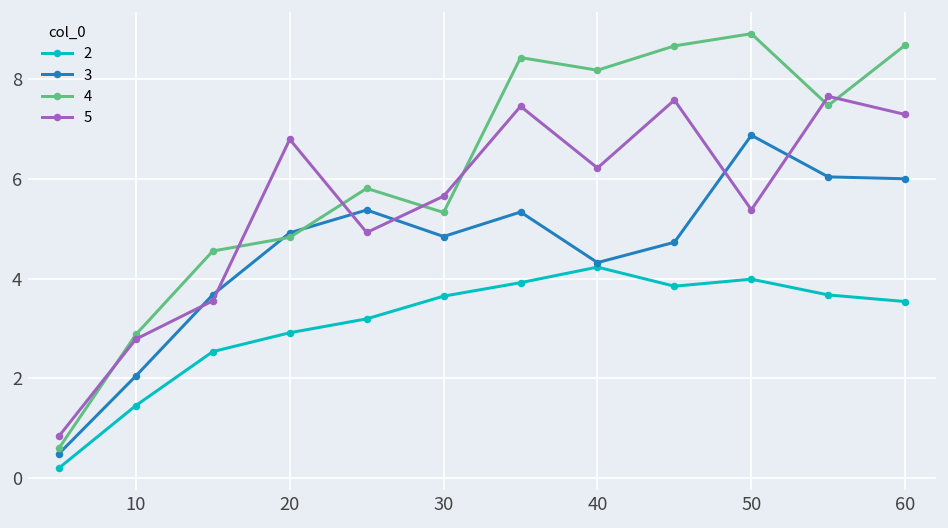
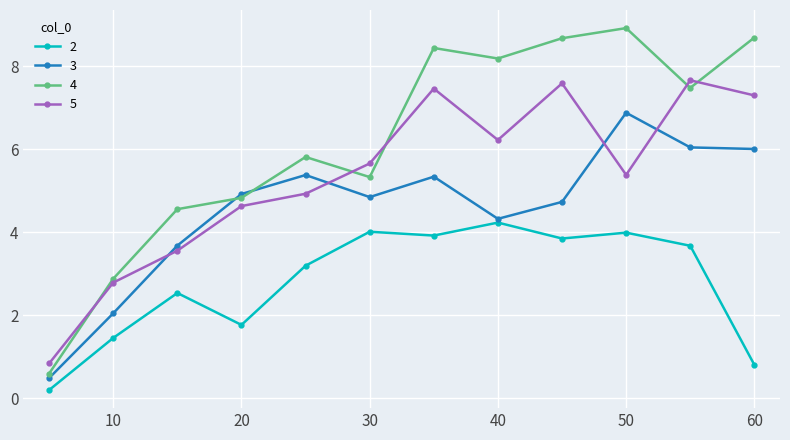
  {
    "2": {
      "10": 1.5,
-     "20": 2.9,
-     "30": 3.6,
+     "20": 1.8,
+     "30": 4.0,
      "40": 4.2,
      "50": 4.0,
-     "60": 3.5
+     "60": 0.8
    },
    "3": {
      "10": 2.0,
      "20": 4.9,
      "30": 4.8,
      "40": 4.3,
      "50": 6.9,
      "60": 6.0
    },
    "4": {
      "10": 2.9,
      "20": 4.8,
      "30": 5.3,
      "40": 8.2,
      "50": 8.9,
      "60": 8.7
    },
    "5": {
      "10": 2.8,
-     "20": 6.8,
+     "20": 4.6,
      "30": 5.7,
      "40": 6.2,
      "50": 5.4,
      "60": 7.3
    }
  }
